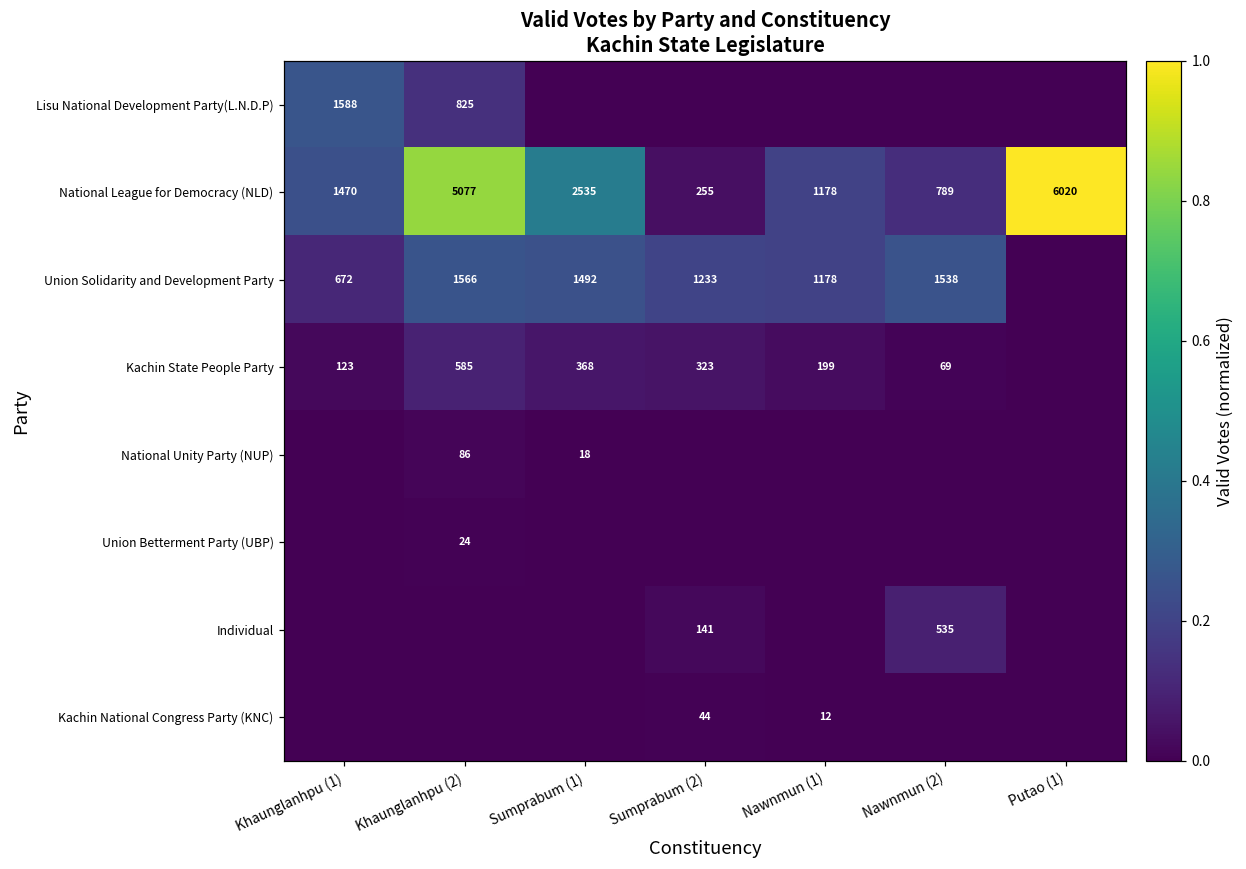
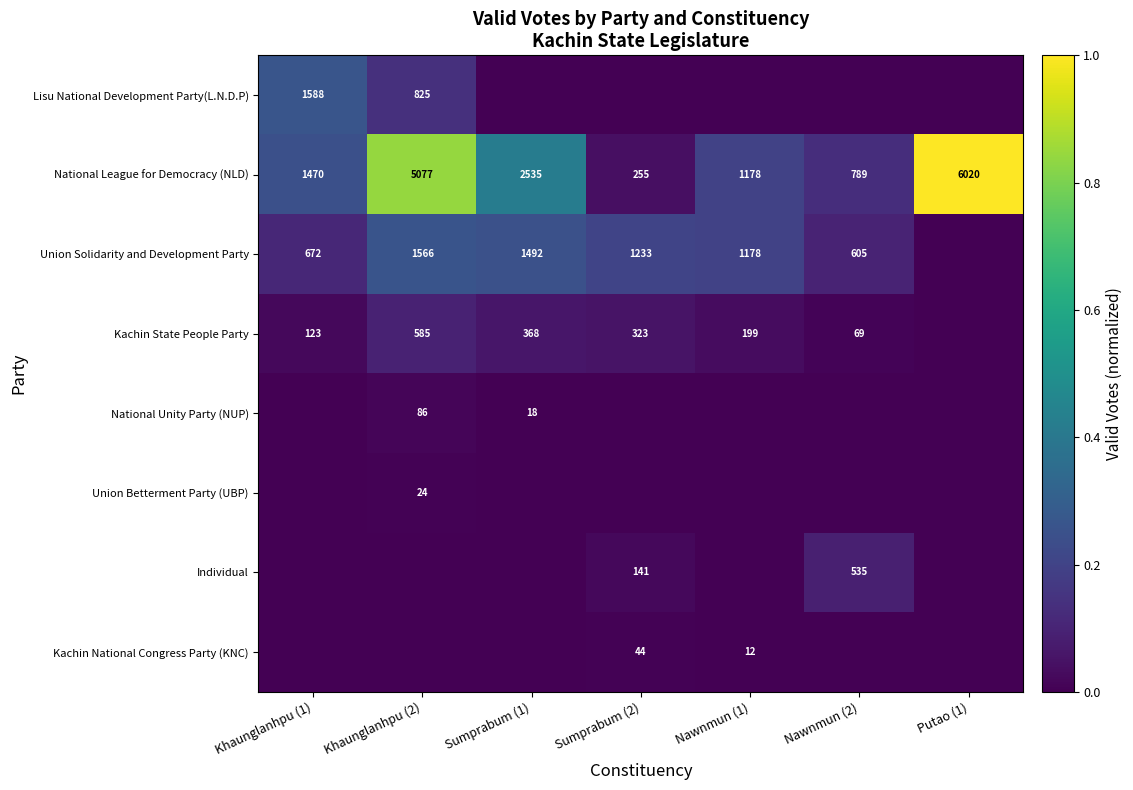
  {
    "Lisu National Development Party(L.N.D.P)": {
      "Khaunglanhpu (1)": 1588,
      "Khaunglanhpu (2)": 825
    },
    "National League for Democracy (NLD)": {
      "Khaunglanhpu (1)": 1470,
      "Khaunglanhpu (2)": 5077,
      "Sumprabum (1)": 2535,
      "Sumprabum (2)": 255,
      "Nawnmun (1)": 1178,
      "Nawnmun (2)": 789,
      "Putao (1)": 6020
    },
    "Union Solidarity and Development Party": {
      "Khaunglanhpu (1)": 672,
      "Khaunglanhpu (2)": 1566,
      "Sumprabum (1)": 1492,
      "Sumprabum (2)": 1233,
      "Nawnmun (1)": 1178,
-     "Nawnmun (2)": 1538
+     "Nawnmun (2)": 605
    },
    "Kachin State People Party": {
      "Khaunglanhpu (1)": 123,
      "Khaunglanhpu (2)": 585,
      "Sumprabum (1)": 368,
      "Sumprabum (2)": 323,
      "Nawnmun (1)": 199,
      "Nawnmun (2)": 69
    },
    "National Unity Party (NUP)": {
      "Khaunglanhpu (2)": 86,
      "Sumprabum (1)": 18
    },
    "Union Betterment Party (UBP)": {
      "Khaunglanhpu (2)": 24
    },
    "Individual": {
      "Sumprabum (2)": 141,
      "Nawnmun (2)": 535
    },
    "Kachin National Congress Party (KNC)": {
      "Sumprabum (2)": 44,
      "Nawnmun (1)": 12
    }
  }
